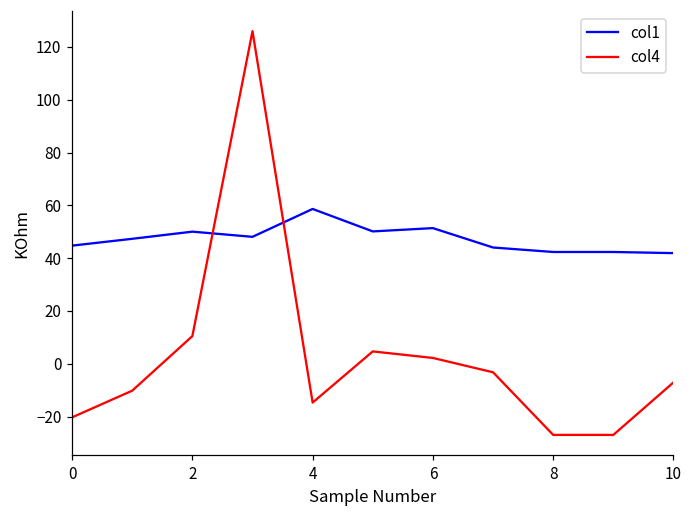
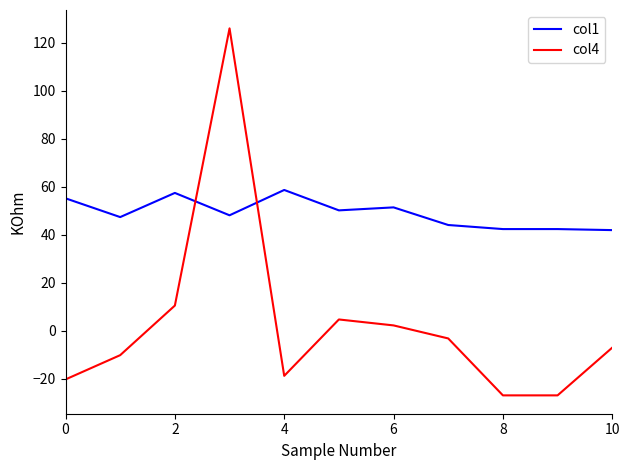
  {
    "col1": {
-     "0": 45,
-     "2": 50,
+     "0": 55,
+     "2": 57,
      "4": 59,
      "6": 51,
      "8": 42,
      "10": 42
    },
    "col4": {
      "0": -20,
      "2": 10,
-     "4": -15,
+     "4": -19,
      "6": 2,
      "8": -27,
      "10": -7
    }
  }
